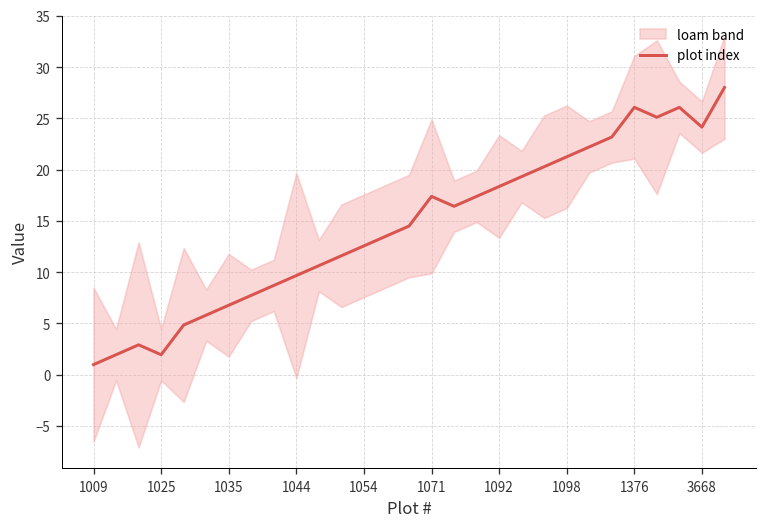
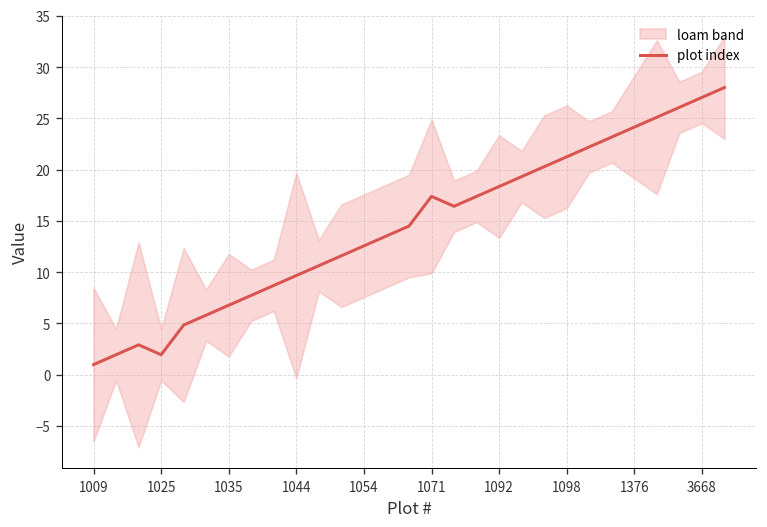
  {
    "plot index": {
      "1009": 1,
      "1025": 2,
      "1035": 7,
      "1044": 10,
      "1054": 13,
      "1071": 17,
      "1092": 18,
      "1098": 21,
-     "1376": 26,
-     "3668": 24
+     "1376": 24,
+     "3668": 27
    }
  }
